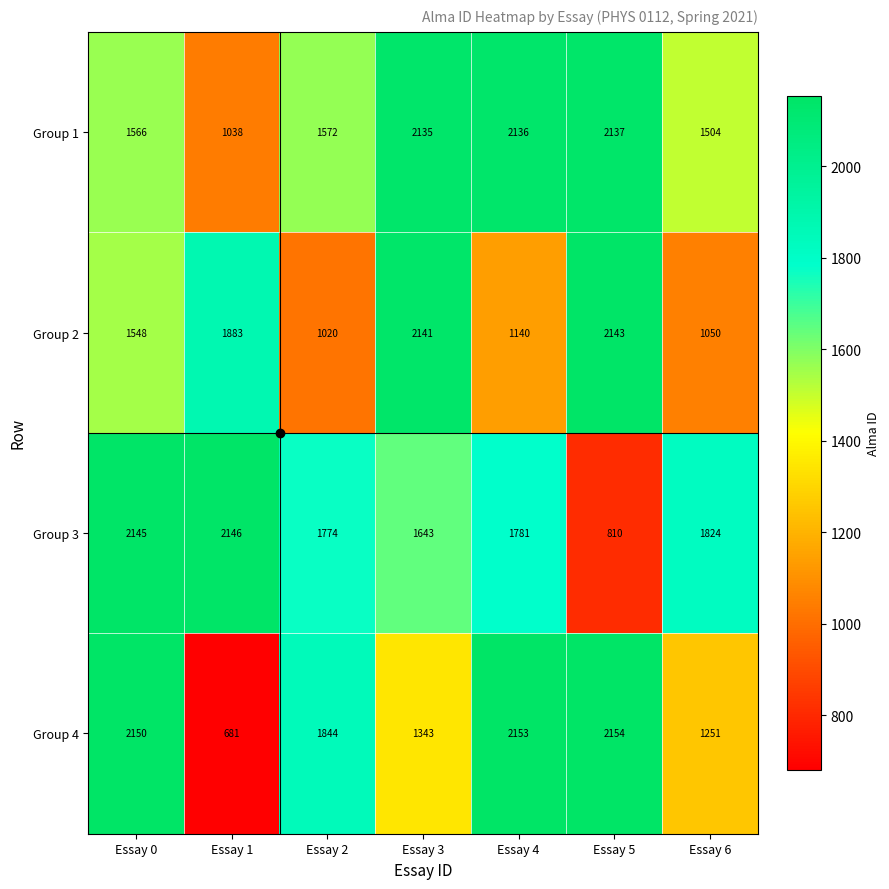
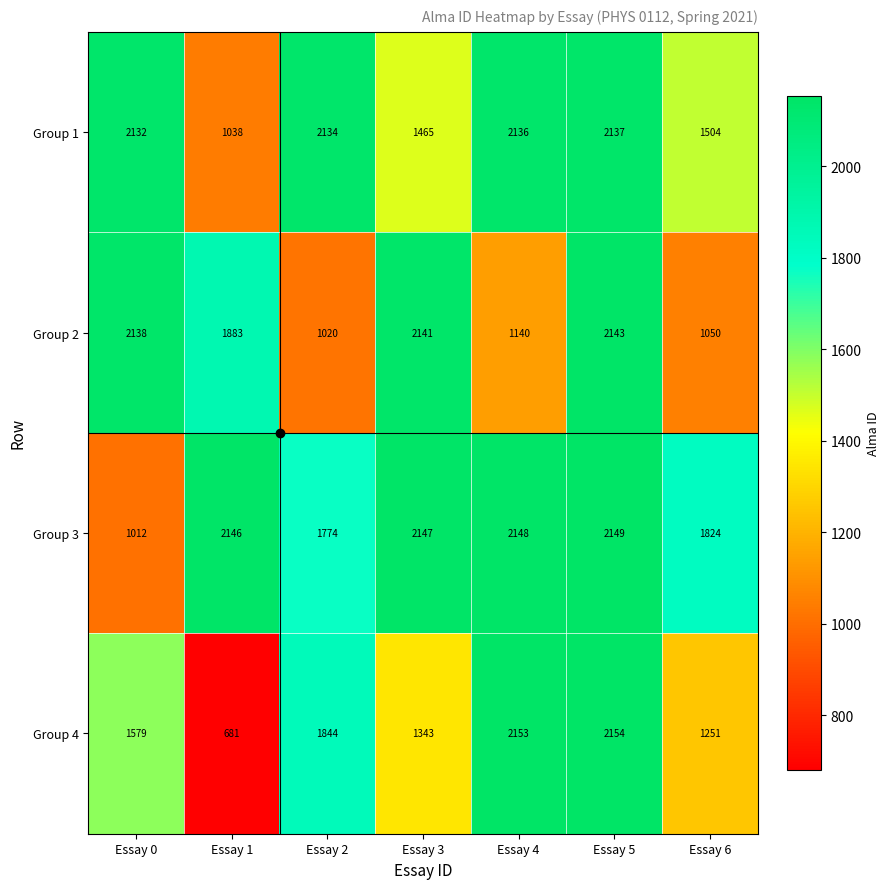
  {
    "Group 1": {
-     "Essay 0": 1566,
+     "Essay 0": 2132,
      "Essay 1": 1038,
-     "Essay 2": 1572,
-     "Essay 3": 2135,
+     "Essay 2": 2134,
+     "Essay 3": 1465,
      "Essay 4": 2136,
      "Essay 5": 2137,
      "Essay 6": 1504
    },
    "Group 2": {
-     "Essay 0": 1548,
+     "Essay 0": 2138,
      "Essay 1": 1883,
      "Essay 2": 1020,
      "Essay 3": 2141,
      "Essay 4": 1140,
      "Essay 5": 2143,
      "Essay 6": 1050
    },
    "Group 3": {
-     "Essay 0": 2145,
+     "Essay 0": 1012,
      "Essay 1": 2146,
      "Essay 2": 1774,
-     "Essay 3": 1643,
-     "Essay 4": 1781,
-     "Essay 5": 810,
+     "Essay 3": 2147,
+     "Essay 4": 2148,
+     "Essay 5": 2149,
      "Essay 6": 1824
    },
    "Group 4": {
-     "Essay 0": 2150,
+     "Essay 0": 1579,
      "Essay 1": 681,
      "Essay 2": 1844,
      "Essay 3": 1343,
      "Essay 4": 2153,
      "Essay 5": 2154,
      "Essay 6": 1251
    }
  }
